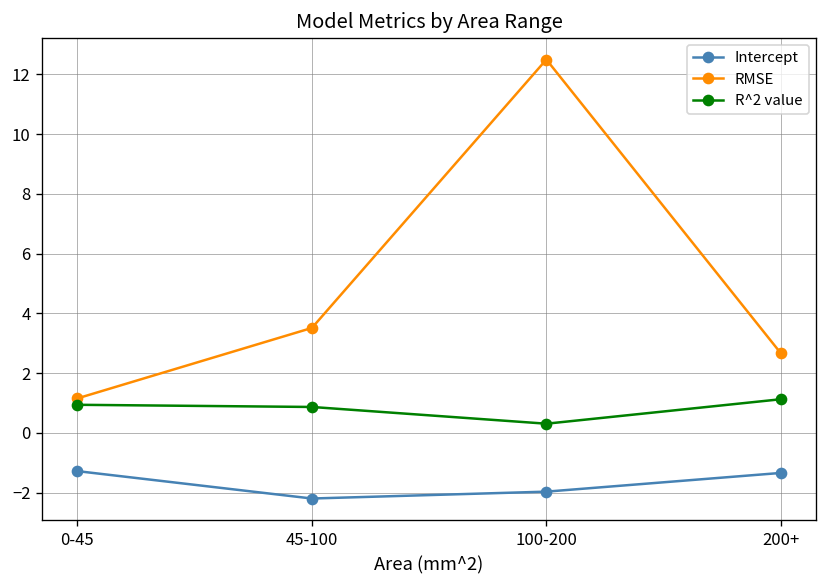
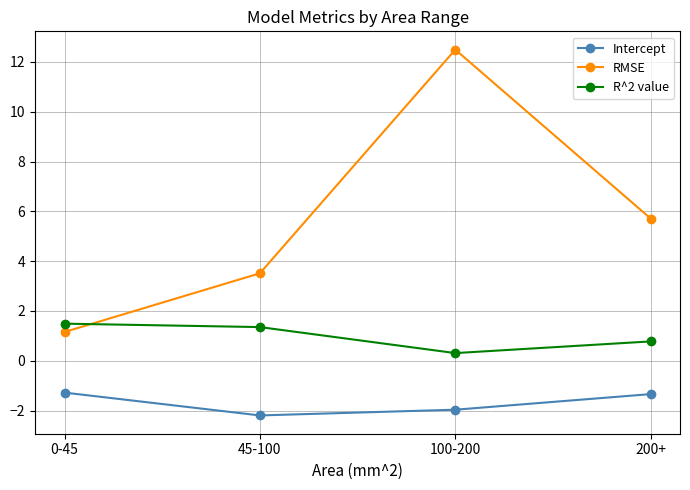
  {
    "Intercept": {
      "0-45": -1.3,
      "45-100": -2.2,
      "100-200": -2.0,
      "200+": -1.3
    },
    "RMSE": {
      "0-45": 1.2,
      "45-100": 3.5,
      "100-200": 12.5,
-     "200+": 2.7
+     "200+": 5.7
    },
    "R^2 value": {
-     "0-45": 0.9,
-     "45-100": 0.9,
+     "0-45": 1.5,
+     "45-100": 1.4,
      "100-200": 0.3,
-     "200+": 1.1
+     "200+": 0.8
    }
  }
